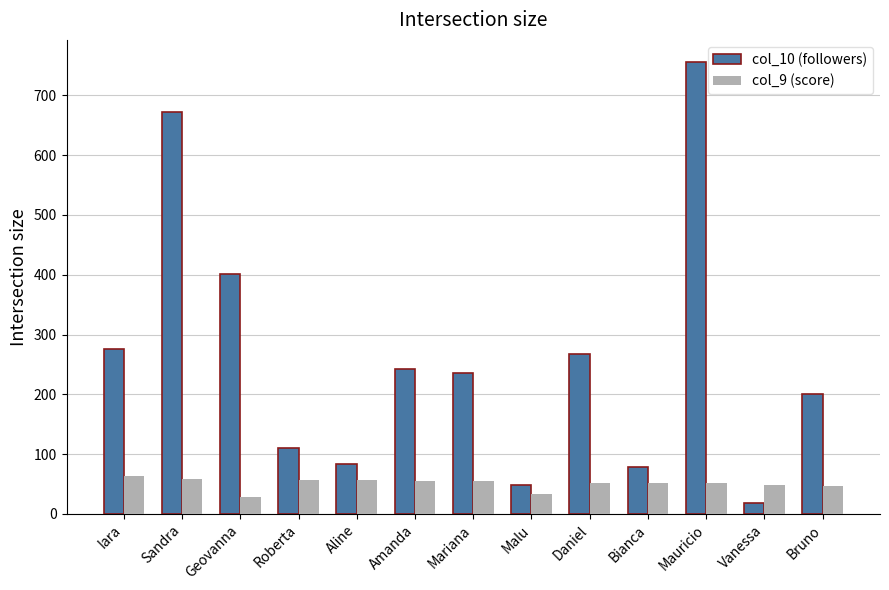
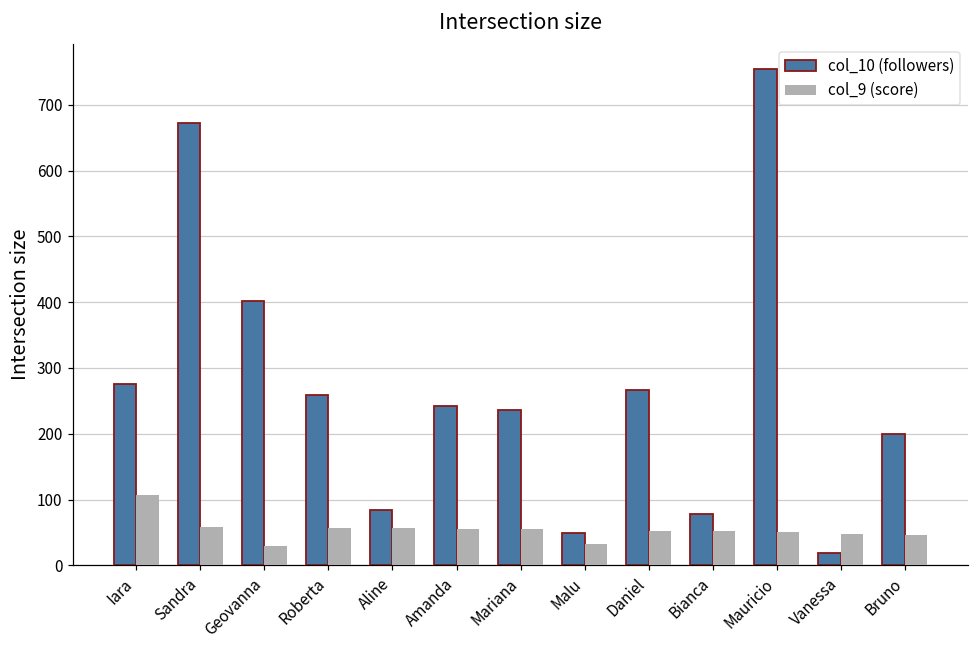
  {
    "col_10 (followers)": {
      "Iara": 280,
      "Sandra": 670,
      "Geovanna": 400,
-     "Roberta": 110,
+     "Roberta": 260,
      "Aline": 80,
      "Amanda": 240,
      "Mariana": 240,
      "Malu": 50,
      "Daniel": 270,
      "Bianca": 80,
      "Mauricio": 760,
      "Vanessa": 20,
      "Bruno": 200
    },
    "col_9 (score)": {
-     "Iara": 60,
+     "Iara": 110,
      "Sandra": 60,
      "Geovanna": 30,
      "Roberta": 60,
      "Aline": 60,
      "Amanda": 60,
      "Mariana": 60,
      "Malu": 30,
      "Daniel": 50,
      "Bianca": 50,
      "Mauricio": 50,
      "Vanessa": 50,
      "Bruno": 50
    }
  }
